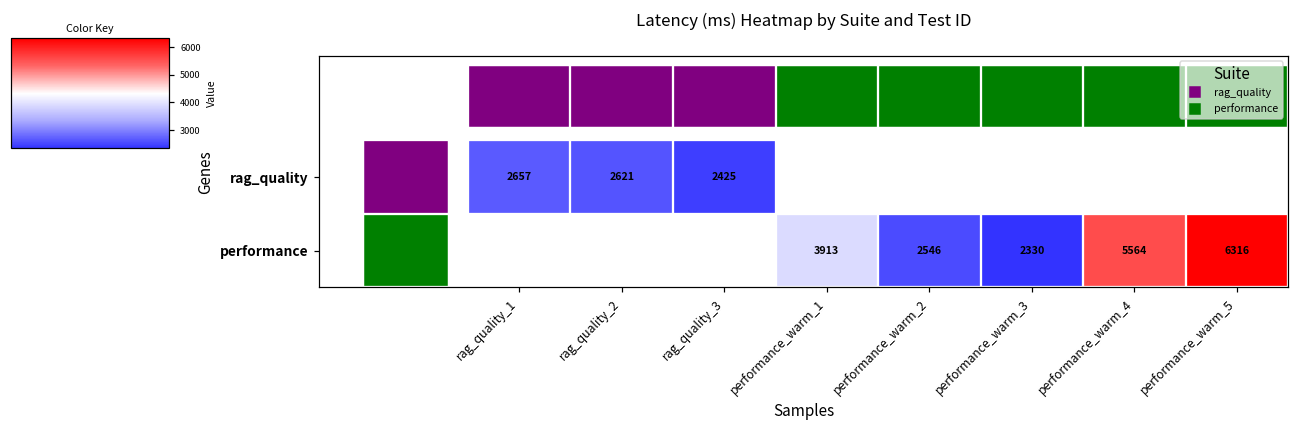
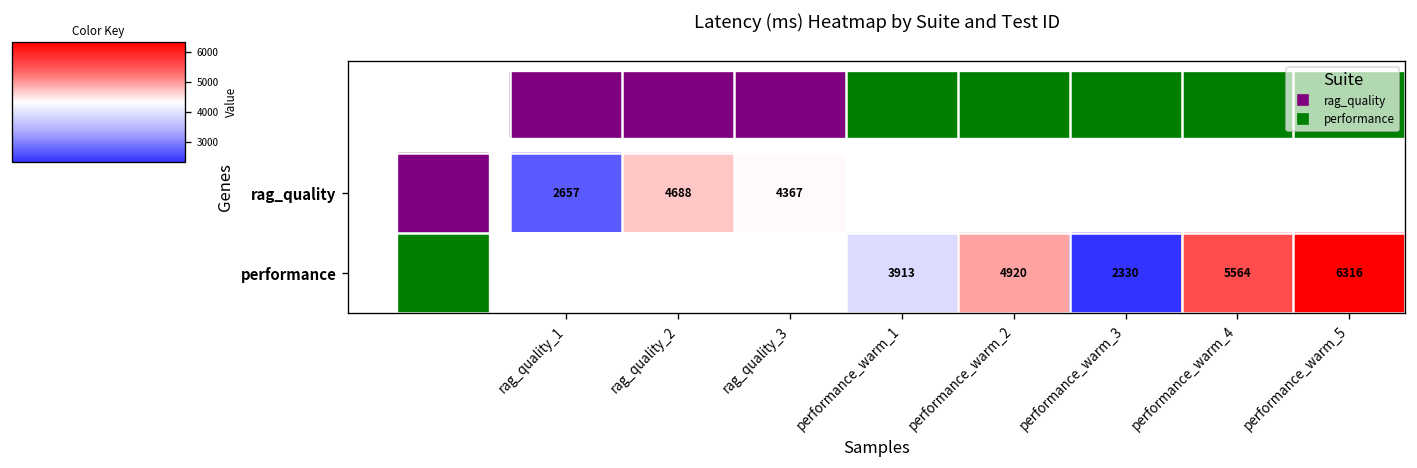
  {
    "rag_quality": {
      "rag_quality_1": 2657,
-     "rag_quality_2": 2621,
-     "rag_quality_3": 2425
+     "rag_quality_2": 4688,
+     "rag_quality_3": 4367
    },
    "performance": {
      "performance_warm_1": 3913,
-     "performance_warm_2": 2546,
+     "performance_warm_2": 4920,
      "performance_warm_3": 2330,
      "performance_warm_4": 5564,
      "performance_warm_5": 6316
    }
  }
